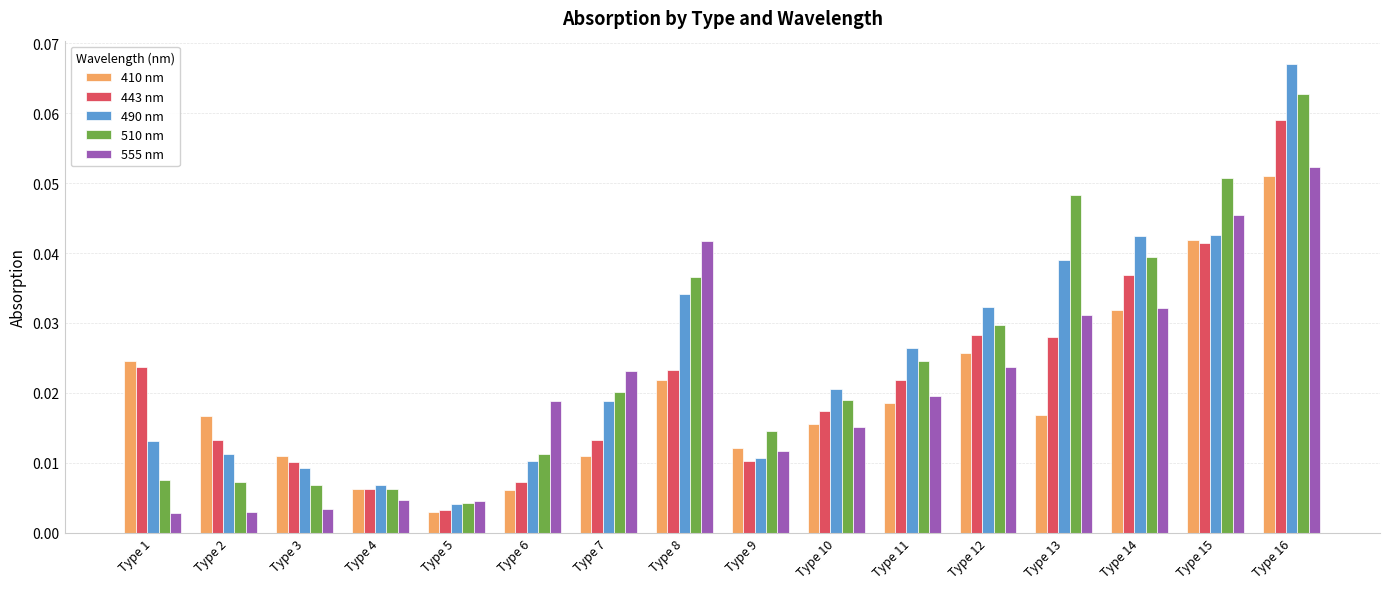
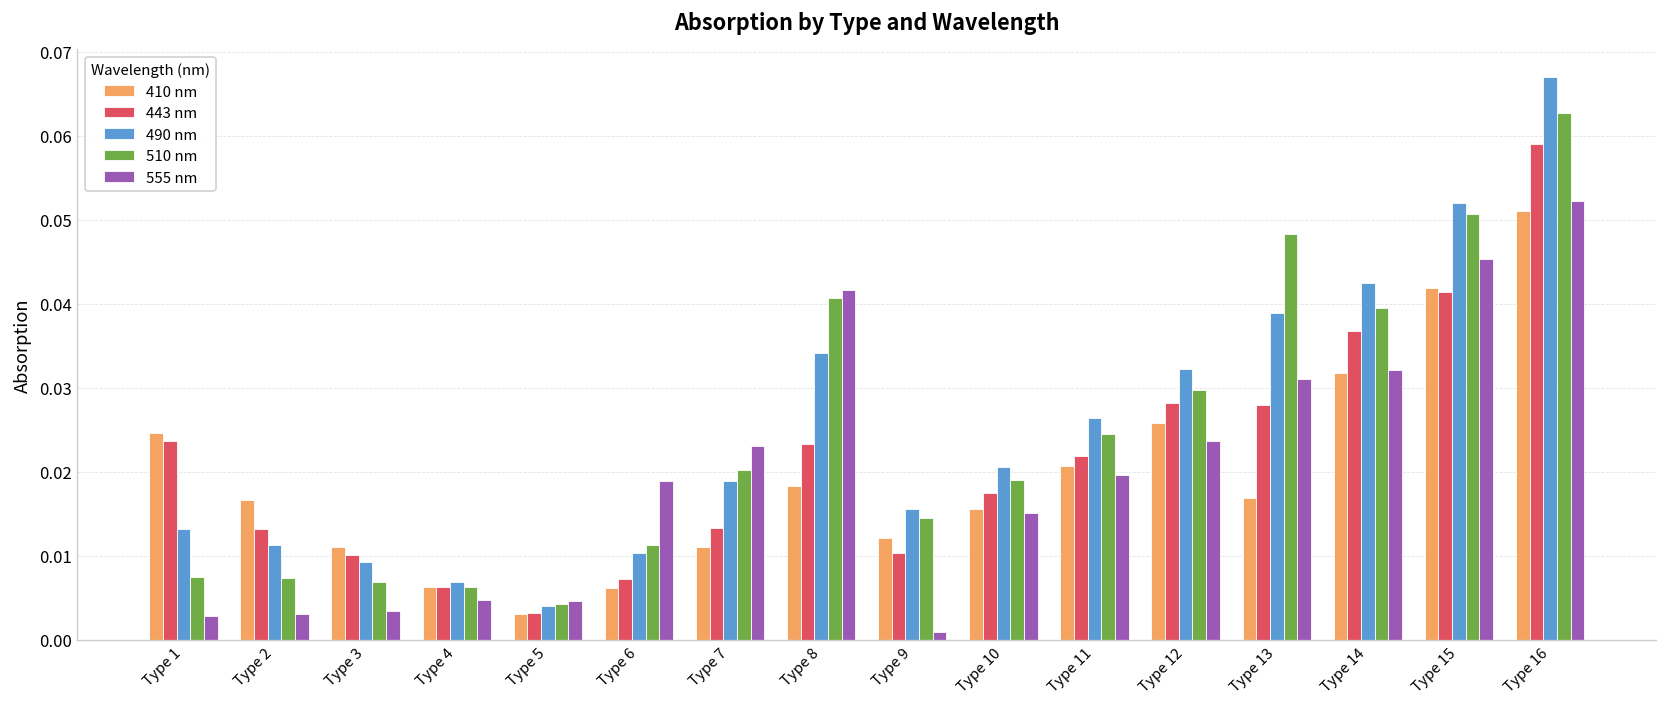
  {
    "410 nm": {
      "Type 1": 0.025,
      "Type 2": 0.017,
      "Type 3": 0.011,
      "Type 4": 0.006,
      "Type 5": 0.003,
      "Type 6": 0.006,
      "Type 7": 0.011,
-     "Type 8": 0.022,
+     "Type 8": 0.018,
      "Type 9": 0.012,
      "Type 10": 0.016,
-     "Type 11": 0.019,
+     "Type 11": 0.021,
      "Type 12": 0.026,
      "Type 13": 0.017,
      "Type 14": 0.032,
      "Type 15": 0.042,
      "Type 16": 0.051
    },
    "443 nm": {
      "Type 1": 0.024,
      "Type 2": 0.013,
      "Type 3": 0.010,
      "Type 4": 0.006,
      "Type 5": 0.003,
      "Type 6": 0.007,
      "Type 7": 0.013,
      "Type 8": 0.023,
      "Type 9": 0.010,
      "Type 10": 0.017,
      "Type 11": 0.022,
      "Type 12": 0.028,
      "Type 13": 0.028,
      "Type 14": 0.037,
      "Type 15": 0.041,
      "Type 16": 0.059
    },
    "490 nm": {
      "Type 1": 0.013,
      "Type 2": 0.011,
      "Type 3": 0.009,
      "Type 4": 0.007,
      "Type 5": 0.004,
      "Type 6": 0.010,
      "Type 7": 0.019,
      "Type 8": 0.034,
-     "Type 9": 0.011,
+     "Type 9": 0.016,
      "Type 10": 0.021,
      "Type 11": 0.026,
      "Type 12": 0.032,
      "Type 13": 0.039,
      "Type 14": 0.042,
-     "Type 15": 0.043,
+     "Type 15": 0.052,
      "Type 16": 0.067
    },
    "510 nm": {
      "Type 1": 0.008,
      "Type 2": 0.007,
      "Type 3": 0.007,
      "Type 4": 0.006,
      "Type 5": 0.004,
      "Type 6": 0.011,
      "Type 7": 0.020,
-     "Type 8": 0.037,
+     "Type 8": 0.041,
      "Type 9": 0.014,
      "Type 10": 0.019,
      "Type 11": 0.025,
      "Type 12": 0.030,
      "Type 13": 0.048,
      "Type 14": 0.039,
      "Type 15": 0.051,
      "Type 16": 0.063
    },
    "555 nm": {
      "Type 1": 0.003,
      "Type 2": 0.003,
      "Type 3": 0.003,
      "Type 4": 0.005,
      "Type 5": 0.005,
      "Type 6": 0.019,
      "Type 7": 0.023,
      "Type 8": 0.042,
-     "Type 9": 0.012,
+     "Type 9": 0.001,
      "Type 10": 0.015,
      "Type 11": 0.020,
      "Type 12": 0.024,
      "Type 13": 0.031,
      "Type 14": 0.032,
      "Type 15": 0.045,
      "Type 16": 0.052
    }
  }
